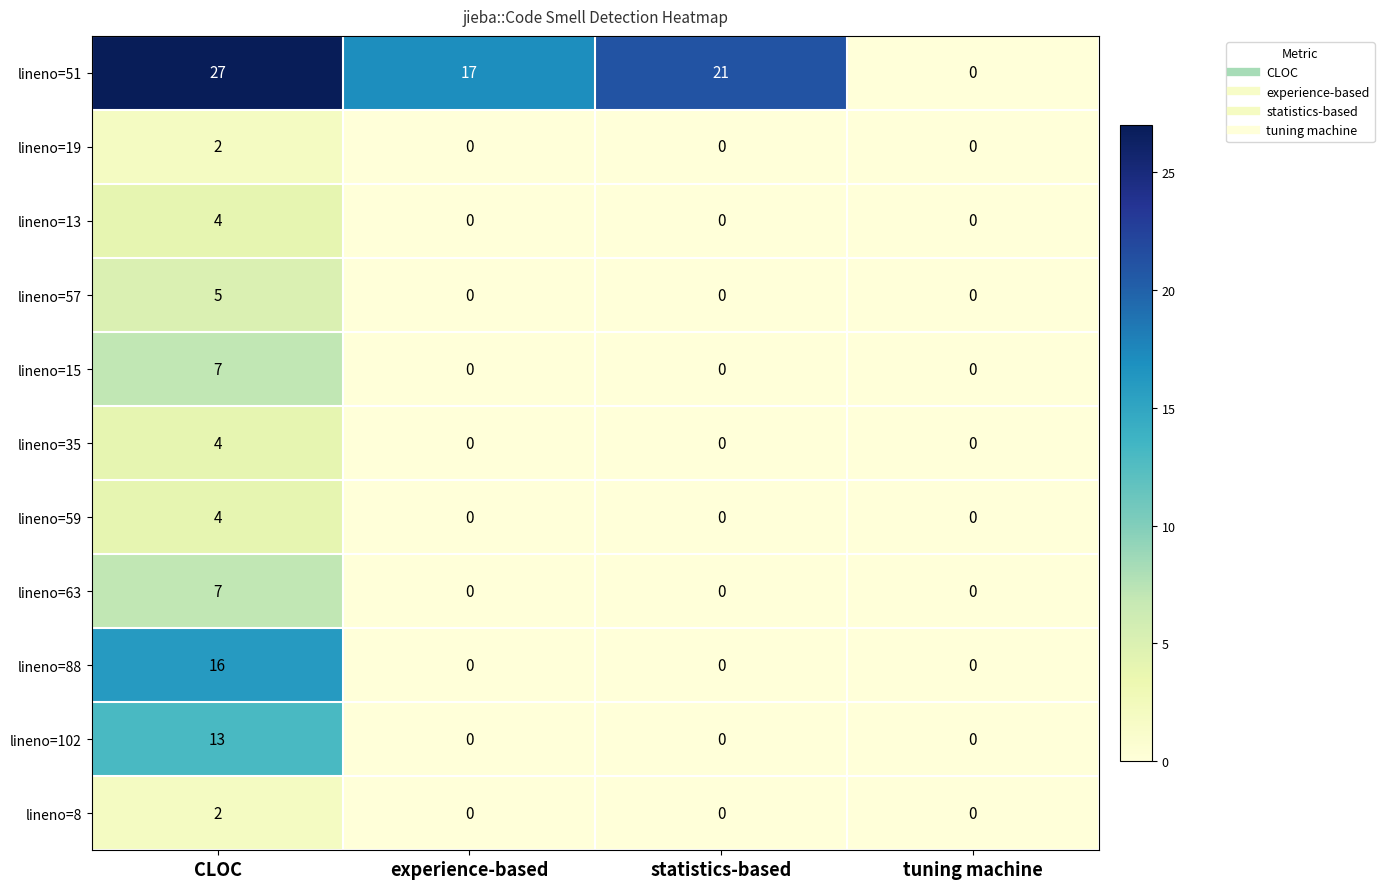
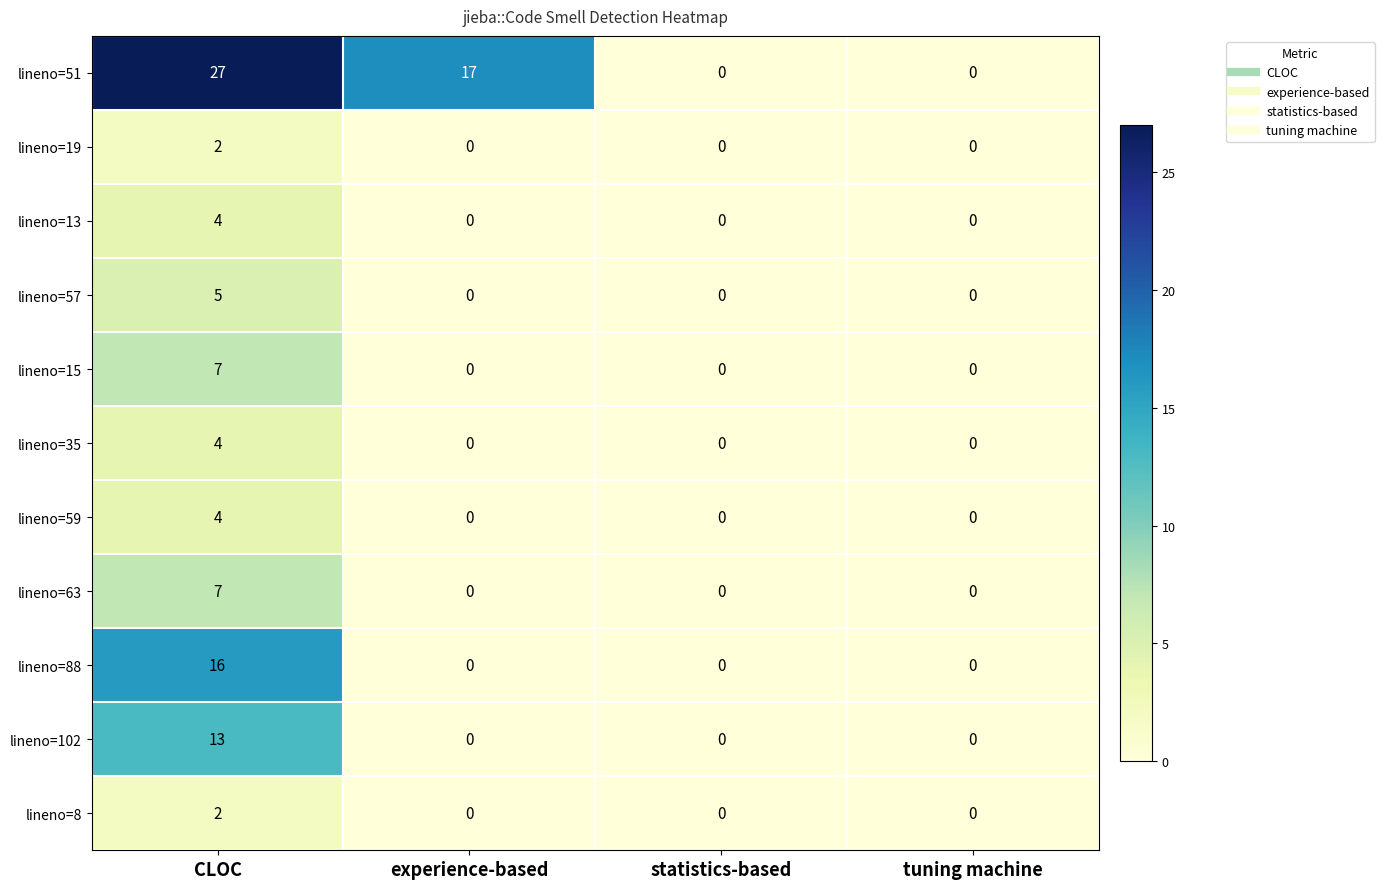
  {
    "lineno=51": {
      "CLOC": 27,
      "experience-based": 17,
-     "statistics-based": 21,
+     "statistics-based": 0,
      "tuning machine": 0
    },
    "lineno=19": {
      "CLOC": 2,
      "experience-based": 0,
      "statistics-based": 0,
      "tuning machine": 0
    },
    "lineno=13": {
      "CLOC": 4,
      "experience-based": 0,
      "statistics-based": 0,
      "tuning machine": 0
    },
    "lineno=57": {
      "CLOC": 5,
      "experience-based": 0,
      "statistics-based": 0,
      "tuning machine": 0
    },
    "lineno=15": {
      "CLOC": 7,
      "experience-based": 0,
      "statistics-based": 0,
      "tuning machine": 0
    },
    "lineno=35": {
      "CLOC": 4,
      "experience-based": 0,
      "statistics-based": 0,
      "tuning machine": 0
    },
    "lineno=59": {
      "CLOC": 4,
      "experience-based": 0,
      "statistics-based": 0,
      "tuning machine": 0
    },
    "lineno=63": {
      "CLOC": 7,
      "experience-based": 0,
      "statistics-based": 0,
      "tuning machine": 0
    },
    "lineno=88": {
      "CLOC": 16,
      "experience-based": 0,
      "statistics-based": 0,
      "tuning machine": 0
    },
    "lineno=102": {
      "CLOC": 13,
      "experience-based": 0,
      "statistics-based": 0,
      "tuning machine": 0
    },
    "lineno=8": {
      "CLOC": 2,
      "experience-based": 0,
      "statistics-based": 0,
      "tuning machine": 0
    }
  }
